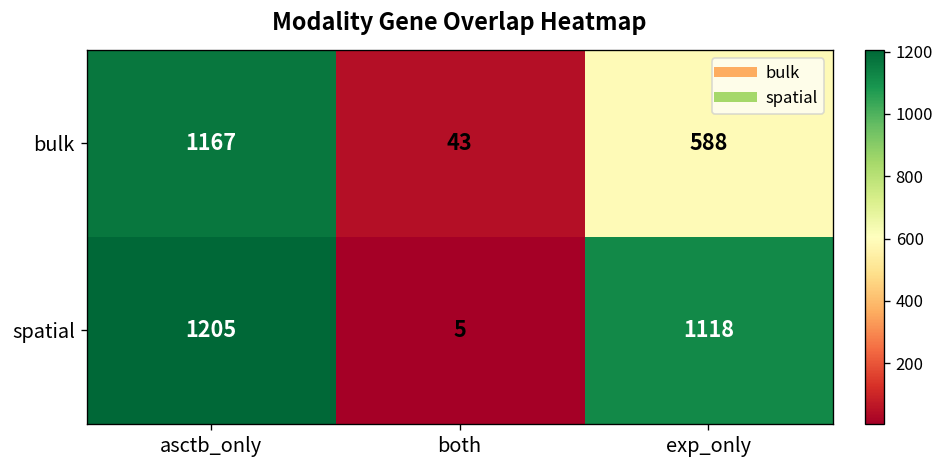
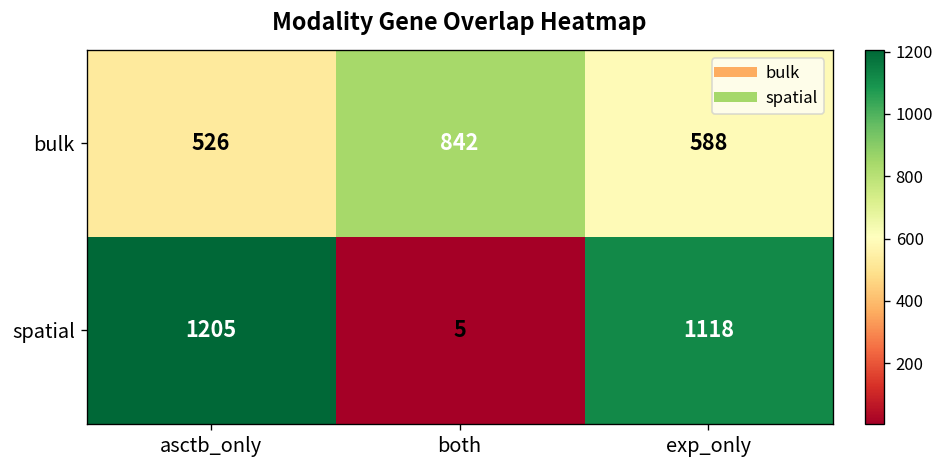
  {
    "bulk": {
-     "asctb_only": 1167,
-     "both": 43,
+     "asctb_only": 526,
+     "both": 842,
      "exp_only": 588
    },
    "spatial": {
      "asctb_only": 1205,
      "both": 5,
      "exp_only": 1118
    }
  }
